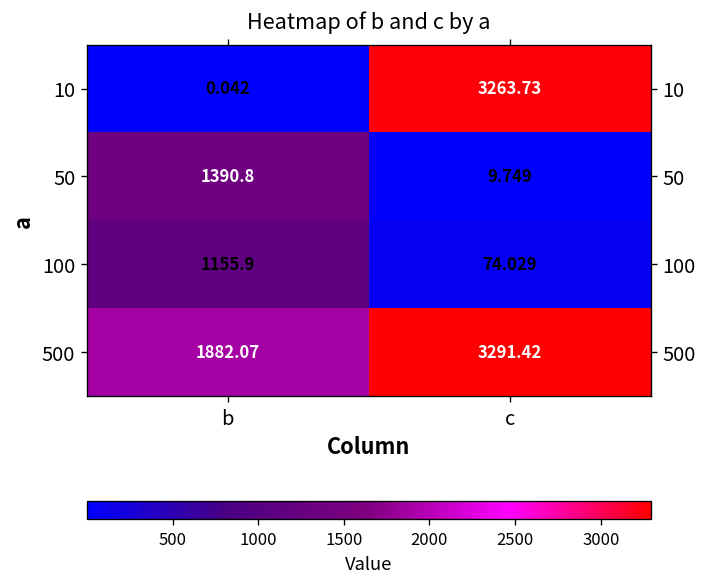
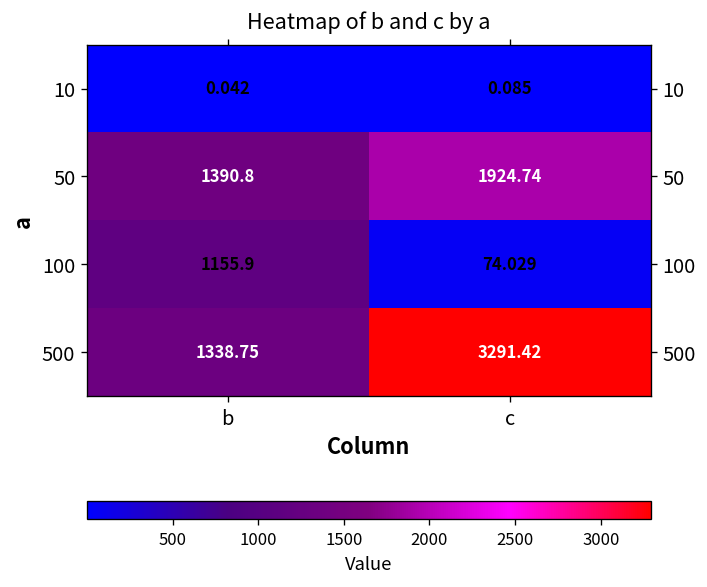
  {
    "10": {
      "b": 0.042,
-     "c": 3263.73
+     "c": 0.085
    },
    "50": {
      "b": 1390.8,
-     "c": 9.749
+     "c": 1924.74
    },
    "100": {
      "b": 1155.9,
      "c": 74.029
    },
    "500": {
-     "b": 1882.07,
+     "b": 1338.75,
      "c": 3291.42
    }
  }
